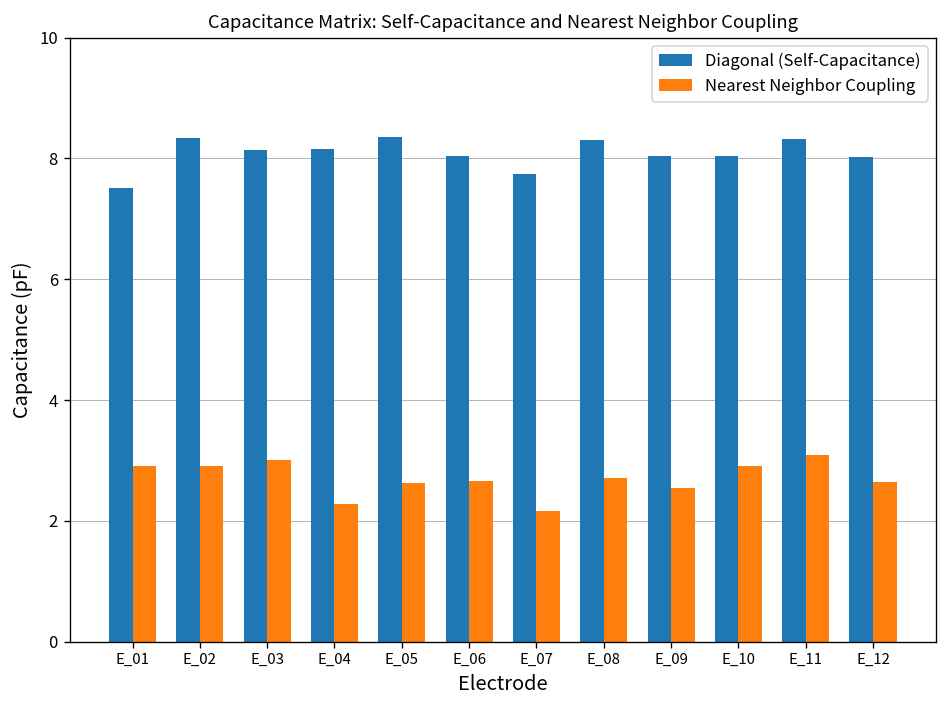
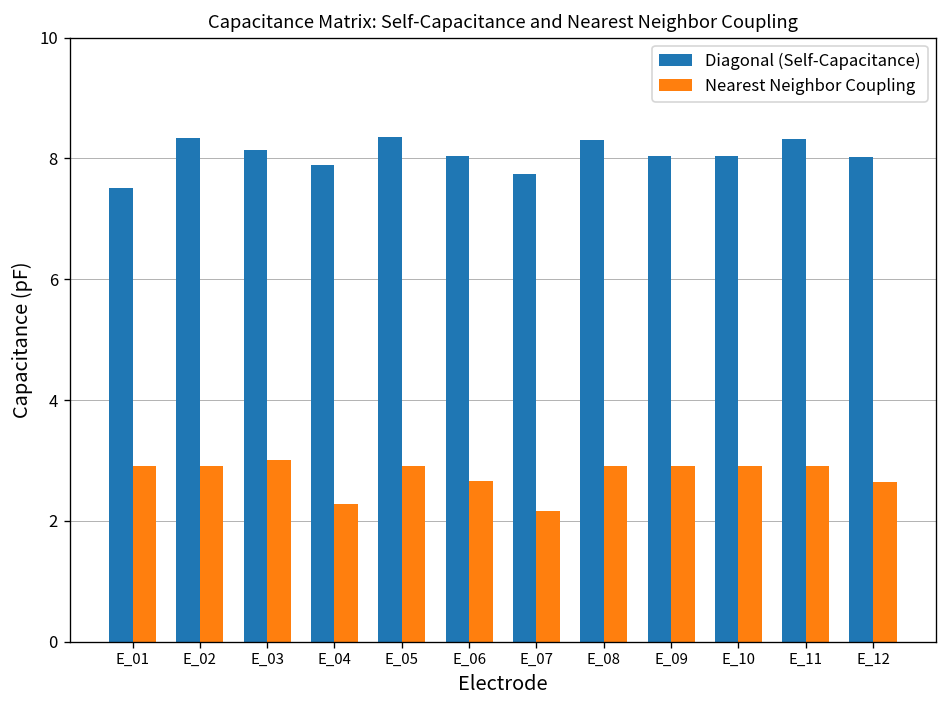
  {
    "Diagonal (Self-Capacitance)": {
      "E_01": 7.5,
      "E_02": 8.3,
      "E_03": 8.1,
-     "E_04": 8.2,
+     "E_04": 7.9,
      "E_05": 8.3,
      "E_06": 8.0,
      "E_07": 7.7,
      "E_08": 8.3,
      "E_09": 8.0,
      "E_10": 8.0,
      "E_11": 8.3,
      "E_12": 8.0
    },
    "Nearest Neighbor Coupling": {
      "E_01": 2.9,
      "E_02": 2.9,
      "E_03": 3.0,
      "E_04": 2.3,
-     "E_05": 2.6,
+     "E_05": 2.9,
      "E_06": 2.7,
      "E_07": 2.2,
-     "E_08": 2.7,
-     "E_09": 2.5,
+     "E_08": 2.9,
+     "E_09": 2.9,
      "E_10": 2.9,
-     "E_11": 3.1,
+     "E_11": 2.9,
      "E_12": 2.6
    }
  }
